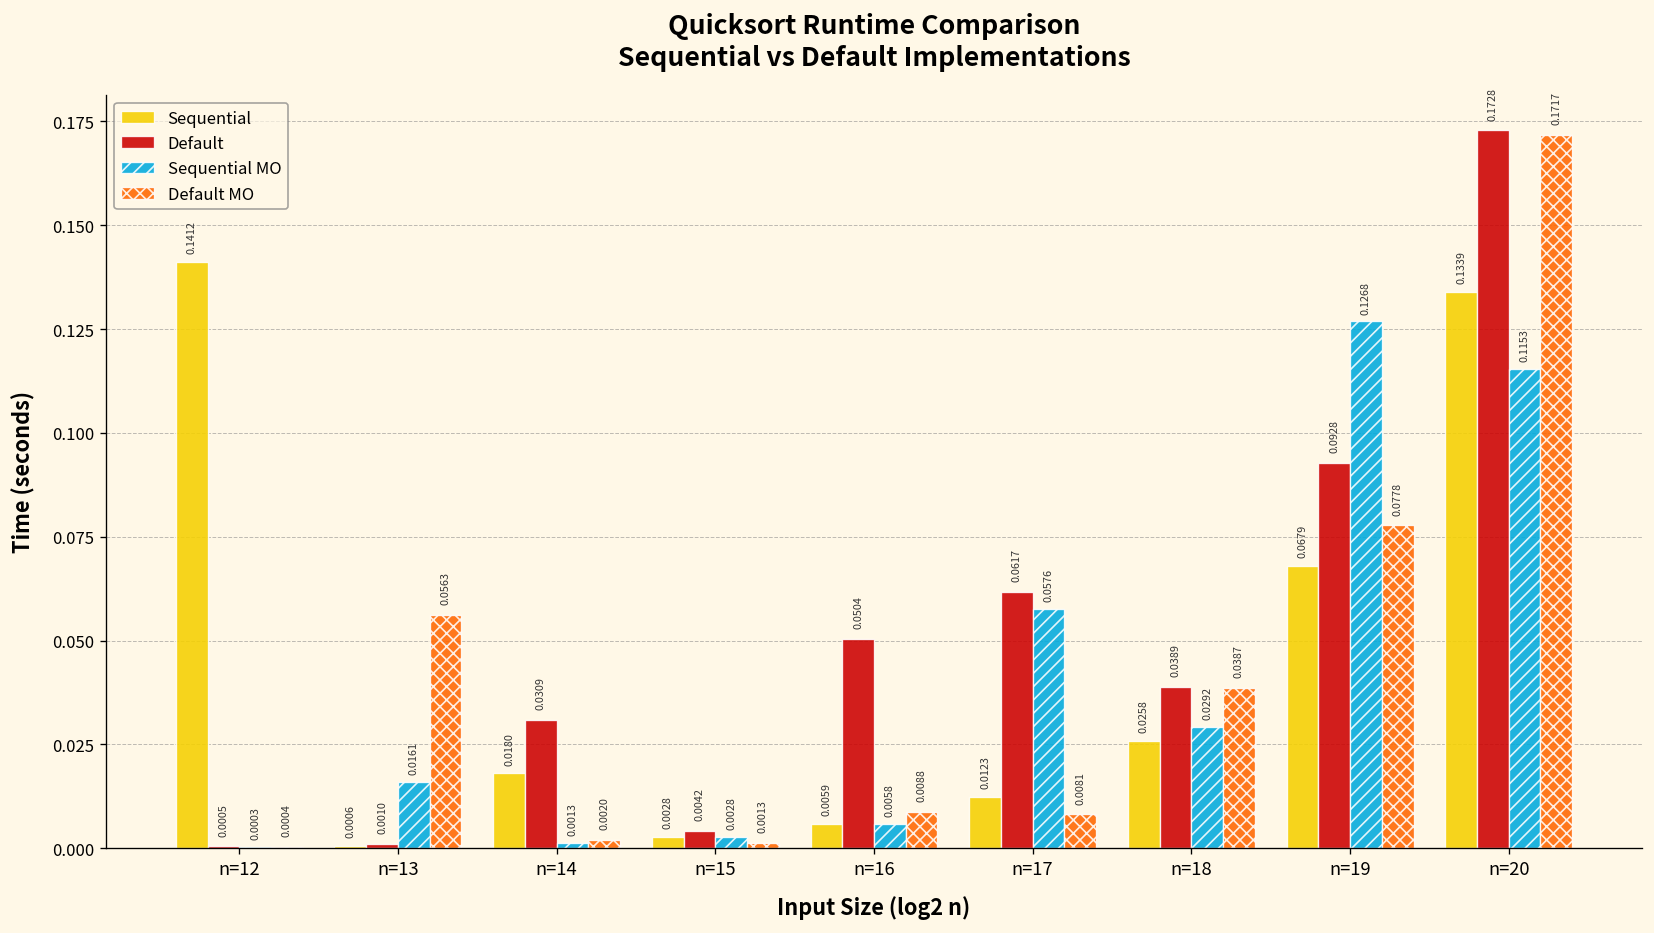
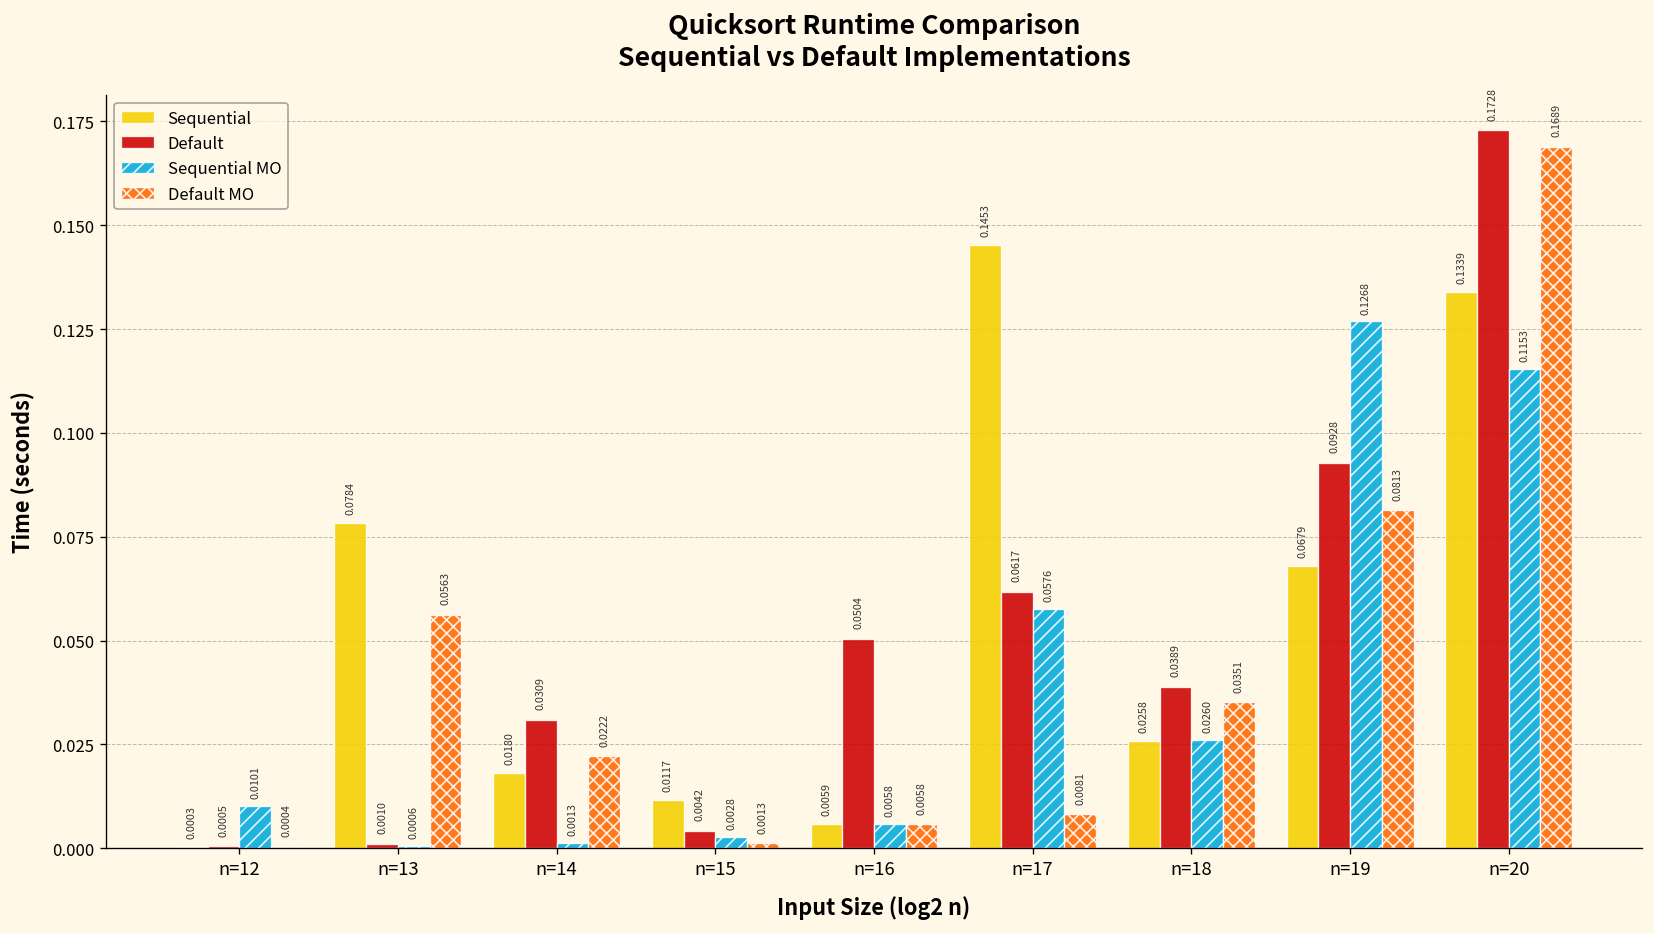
  {
    "Sequential": {
-     "n=12": 0.1412,
-     "n=13": 0.0006,
+     "n=12": 0.0003,
+     "n=13": 0.0784,
      "n=14": 0.0180,
-     "n=15": 0.0028,
+     "n=15": 0.0117,
      "n=16": 0.0059,
-     "n=17": 0.0123,
+     "n=17": 0.1453,
      "n=18": 0.0258,
      "n=19": 0.0679,
      "n=20": 0.1339
    },
    "Default": {
      "n=12": 0.0005,
      "n=13": 0.0010,
      "n=14": 0.0309,
      "n=15": 0.0042,
      "n=16": 0.0504,
      "n=17": 0.0617,
      "n=18": 0.0389,
      "n=19": 0.0928,
      "n=20": 0.1728
    },
    "Sequential MO": {
-     "n=12": 0.0003,
-     "n=13": 0.0161,
+     "n=12": 0.0101,
+     "n=13": 0.0006,
      "n=14": 0.0013,
      "n=15": 0.0028,
      "n=16": 0.0058,
      "n=17": 0.0576,
-     "n=18": 0.0292,
+     "n=18": 0.0260,
      "n=19": 0.1268,
      "n=20": 0.1153
    },
    "Default MO": {
      "n=12": 0.0004,
      "n=13": 0.0563,
-     "n=14": 0.0020,
+     "n=14": 0.0222,
      "n=15": 0.0013,
-     "n=16": 0.0088,
+     "n=16": 0.0058,
      "n=17": 0.0081,
-     "n=18": 0.0387,
-     "n=19": 0.0778,
-     "n=20": 0.1717
+     "n=18": 0.0351,
+     "n=19": 0.0813,
+     "n=20": 0.1689
    }
  }
